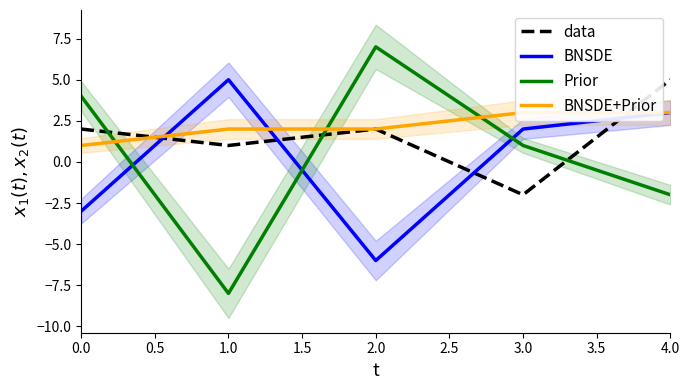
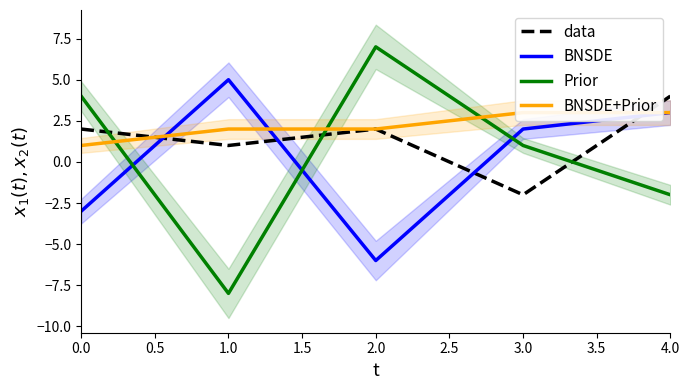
  {
    "data": {
      "0.0": 2,
      "1.0": 1,
      "3.0": -2,
-     "4.0": 5
+     "4.0": 4
    }
  }
